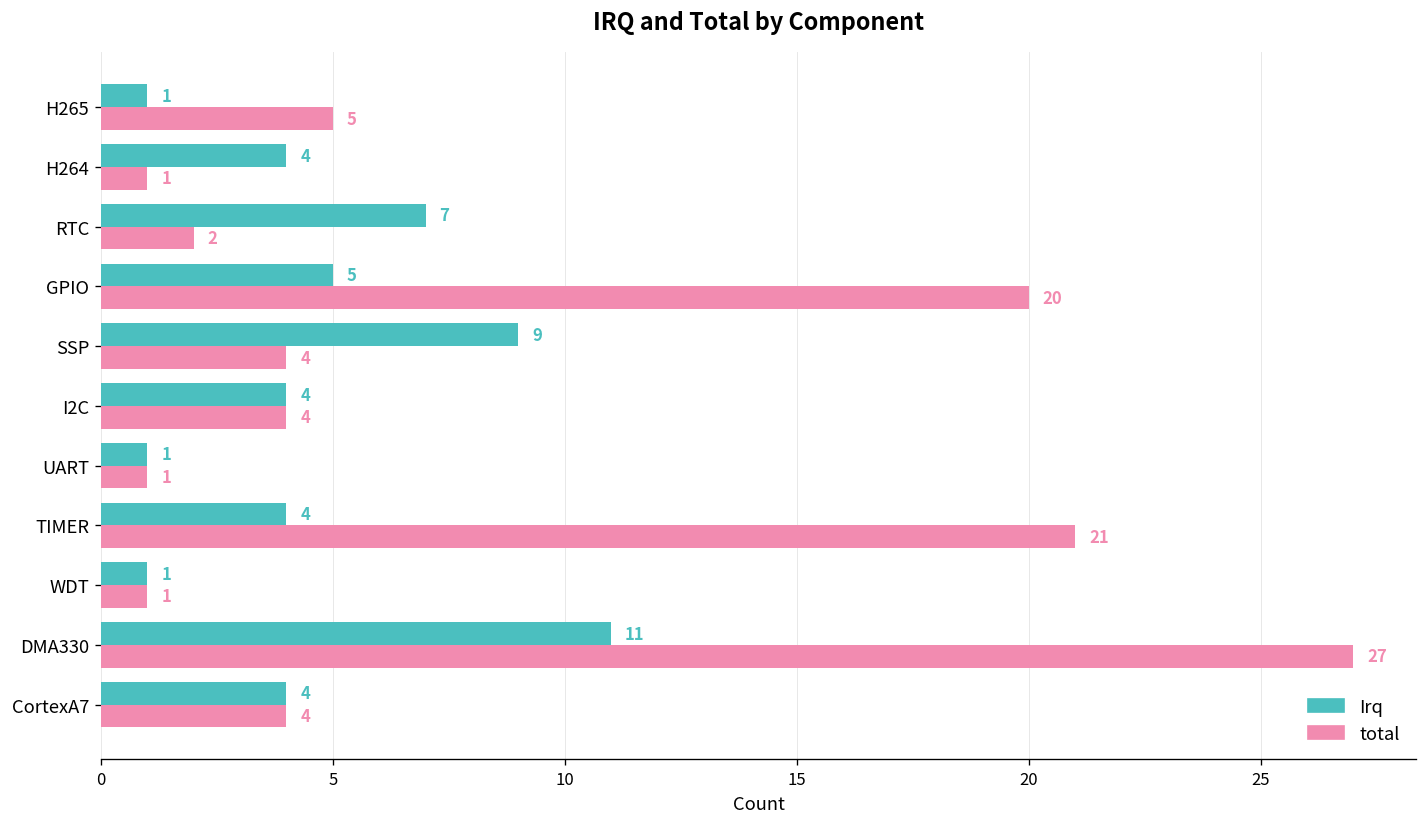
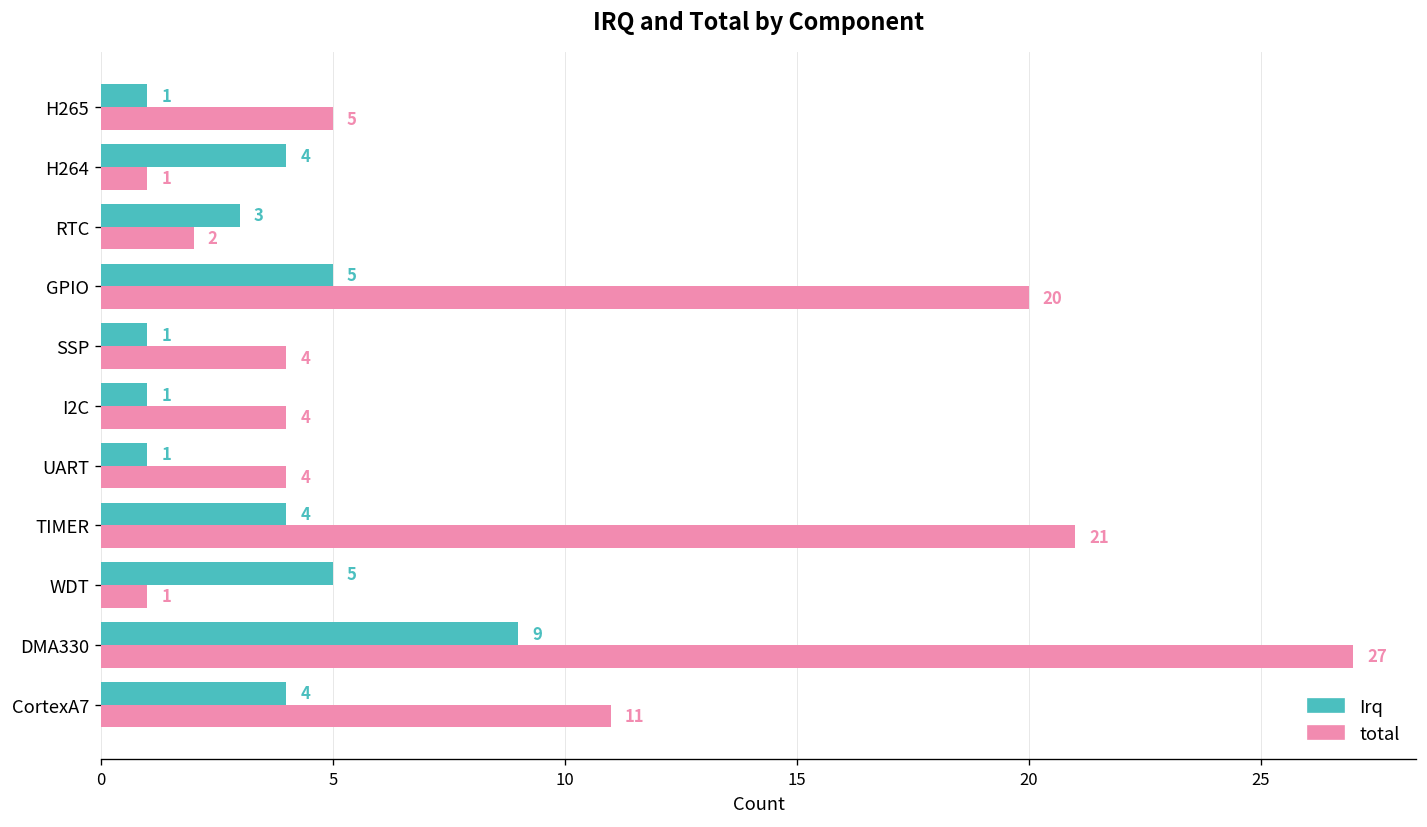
  {
    "total": {
      "H265": 5,
      "H264": 1,
      "RTC": 2,
      "GPIO": 20,
      "SSP": 4,
      "I2C": 4,
-     "UART": 1,
+     "UART": 4,
      "TIMER": 21,
      "WDT": 1,
      "DMA330": 27,
-     "CortexA7": 4
+     "CortexA7": 11
    },
    "Irq": {
      "H265": 1,
      "H264": 4,
-     "RTC": 7,
+     "RTC": 3,
      "GPIO": 5,
-     "SSP": 9,
-     "I2C": 4,
+     "SSP": 1,
+     "I2C": 1,
      "UART": 1,
      "TIMER": 4,
-     "WDT": 1,
-     "DMA330": 11,
+     "WDT": 5,
+     "DMA330": 9,
      "CortexA7": 4
    }
  }
